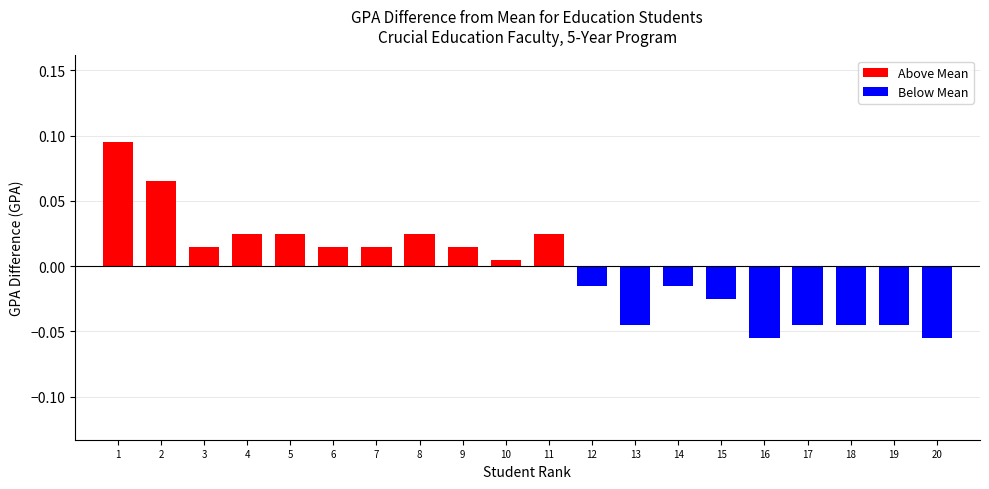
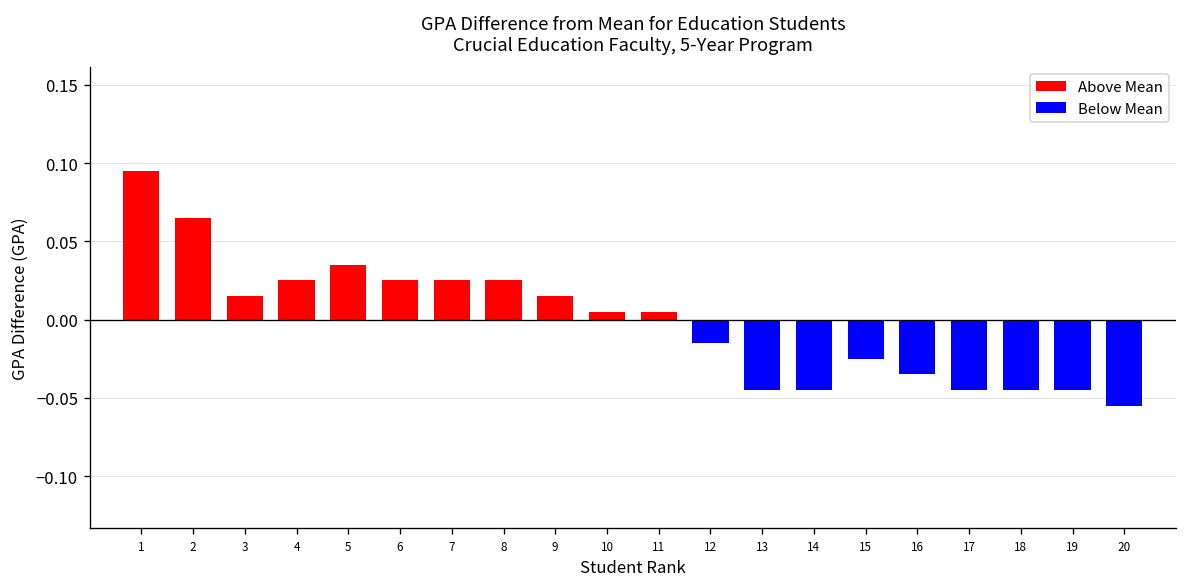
  {
    "1": 0.095,
    "2": 0.065,
    "3": 0.015,
    "4": 0.025,
-   "5": 0.025,
-   "6": 0.015,
-   "7": 0.015,
+   "5": 0.035,
+   "6": 0.025,
+   "7": 0.025,
    "8": 0.025,
    "9": 0.015,
    "10": 0.005,
-   "11": 0.025,
+   "11": 0.005,
    "12": -0.015,
    "13": -0.045,
-   "14": -0.015,
+   "14": -0.045,
    "15": -0.025,
-   "16": -0.055,
+   "16": -0.035,
    "17": -0.045,
    "18": -0.045,
    "19": -0.045,
    "20": -0.055
  }
